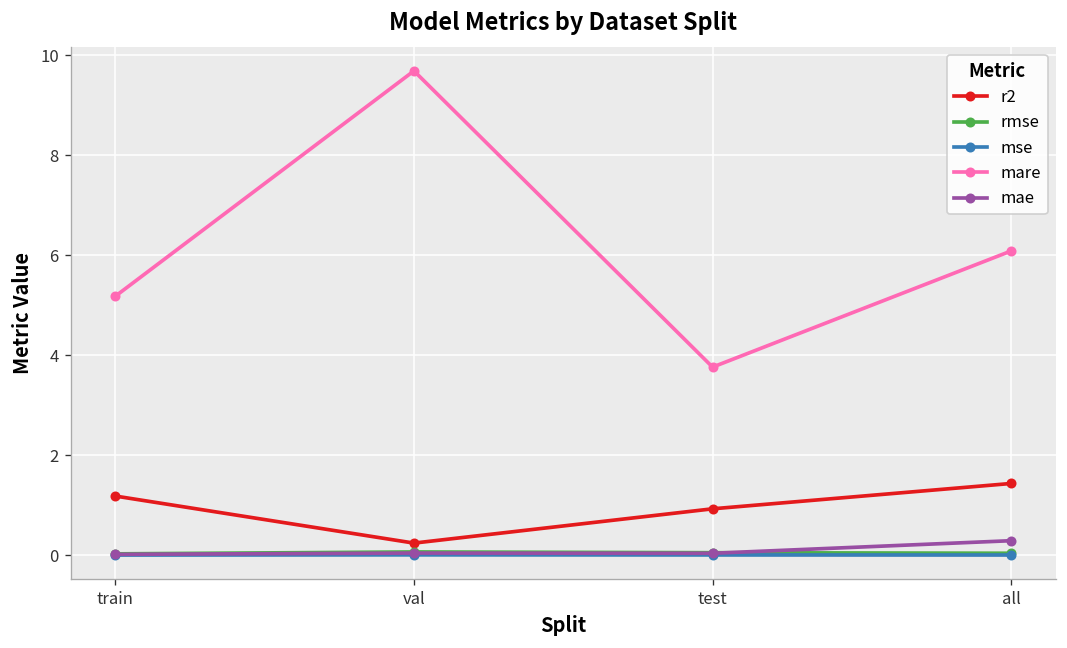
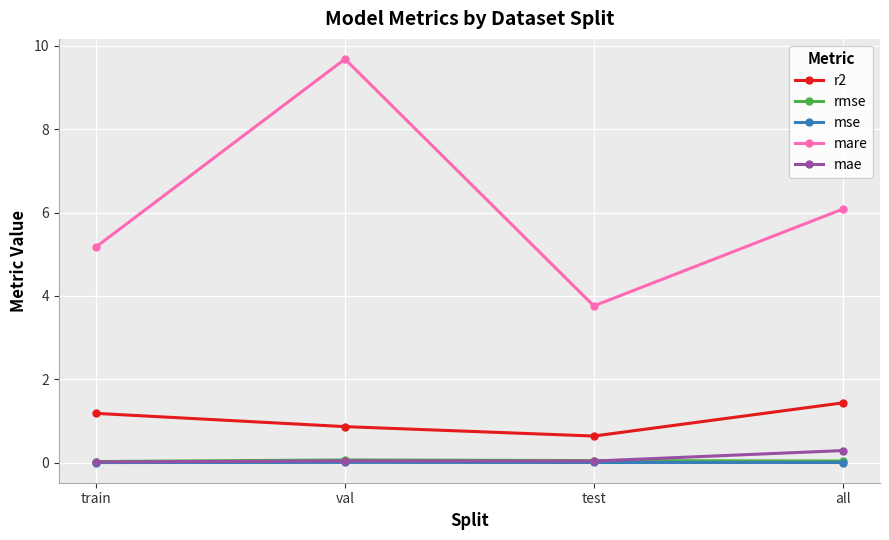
  {
    "r2": {
      "train": 1.2,
-     "val": 0.2,
-     "test": 0.9,
+     "val": 0.9,
+     "test": 0.6,
      "all": 1.4
    },
    "mare": {
      "train": 5.2,
      "val": 9.7,
      "test": 3.8,
      "all": 6.1
    },
    "mae": {
      "all": 0.3
    }
  }
